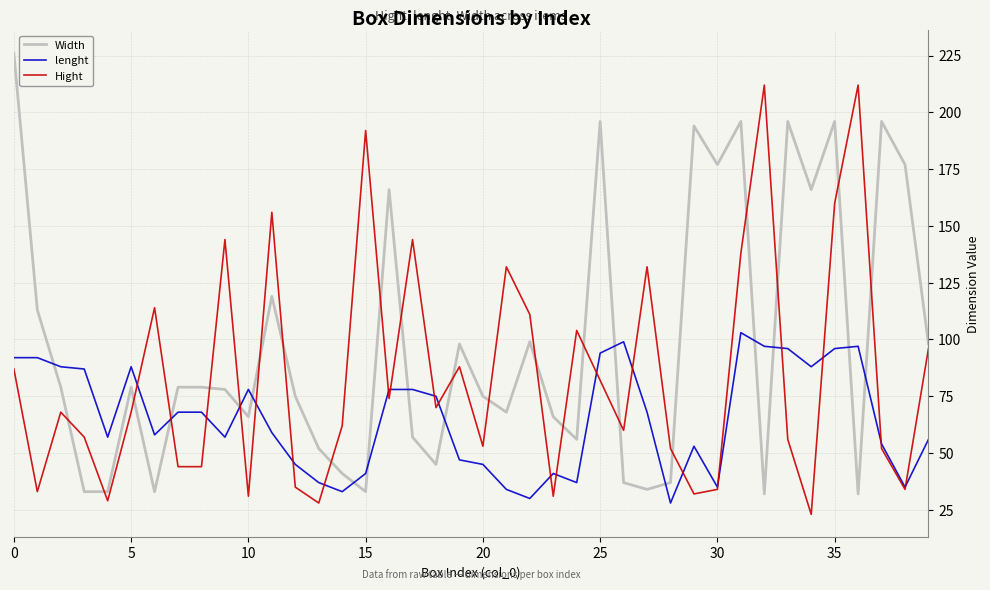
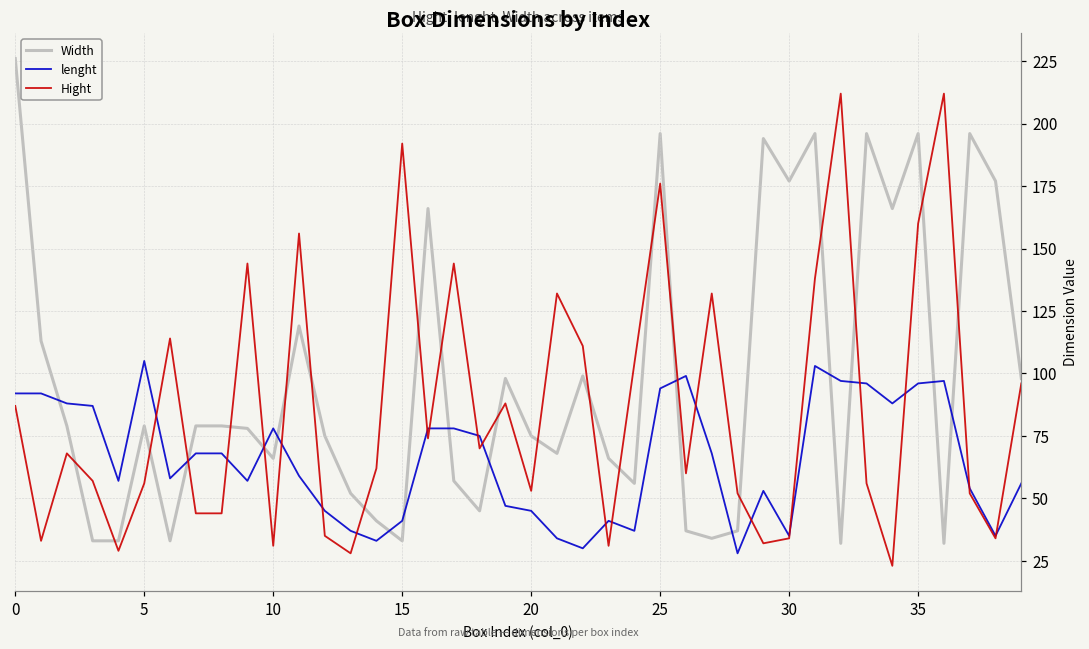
  {
    "Width": {
      "0": 226,
      "5": 79,
      "10": 66,
      "15": 33,
      "20": 75,
      "25": 196,
      "30": 177,
      "35": 196
    },
    "lenght": {
      "0": 92,
-     "5": 88,
+     "5": 105,
      "10": 78,
      "15": 41,
      "20": 45,
      "25": 94,
      "35": 96
    },
    "Hight": {
      "0": 87,
-     "5": 68,
+     "5": 56,
      "10": 31,
      "15": 192,
      "20": 53,
-     "25": 82,
+     "25": 176,
      "35": 160
    }
  }
